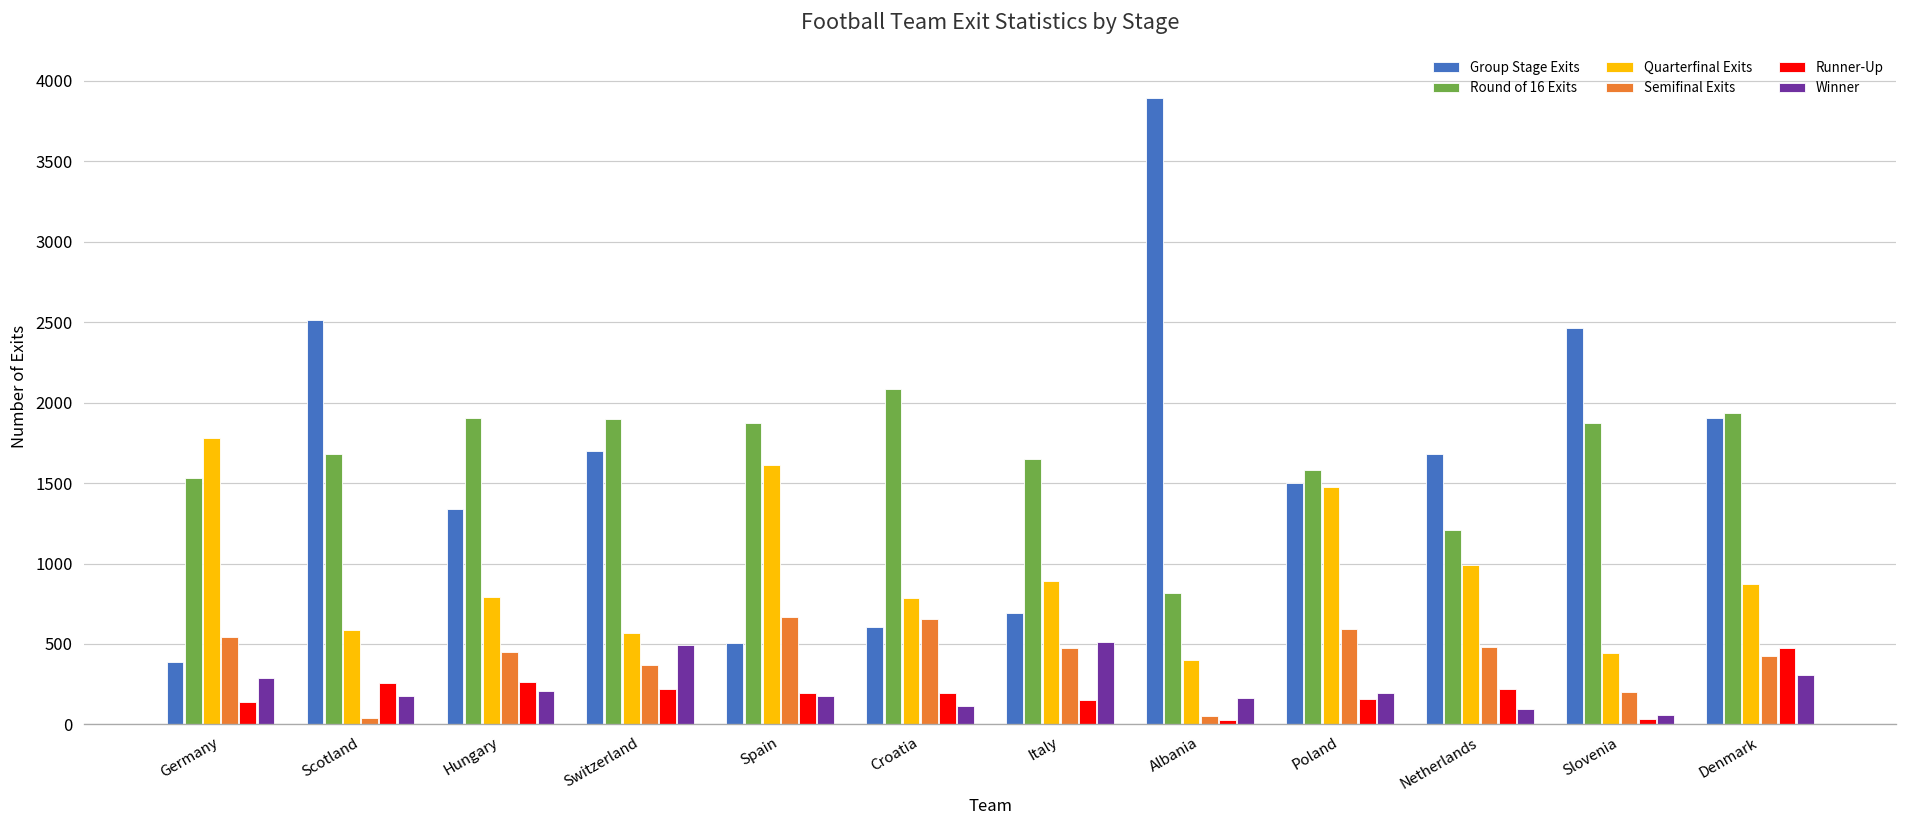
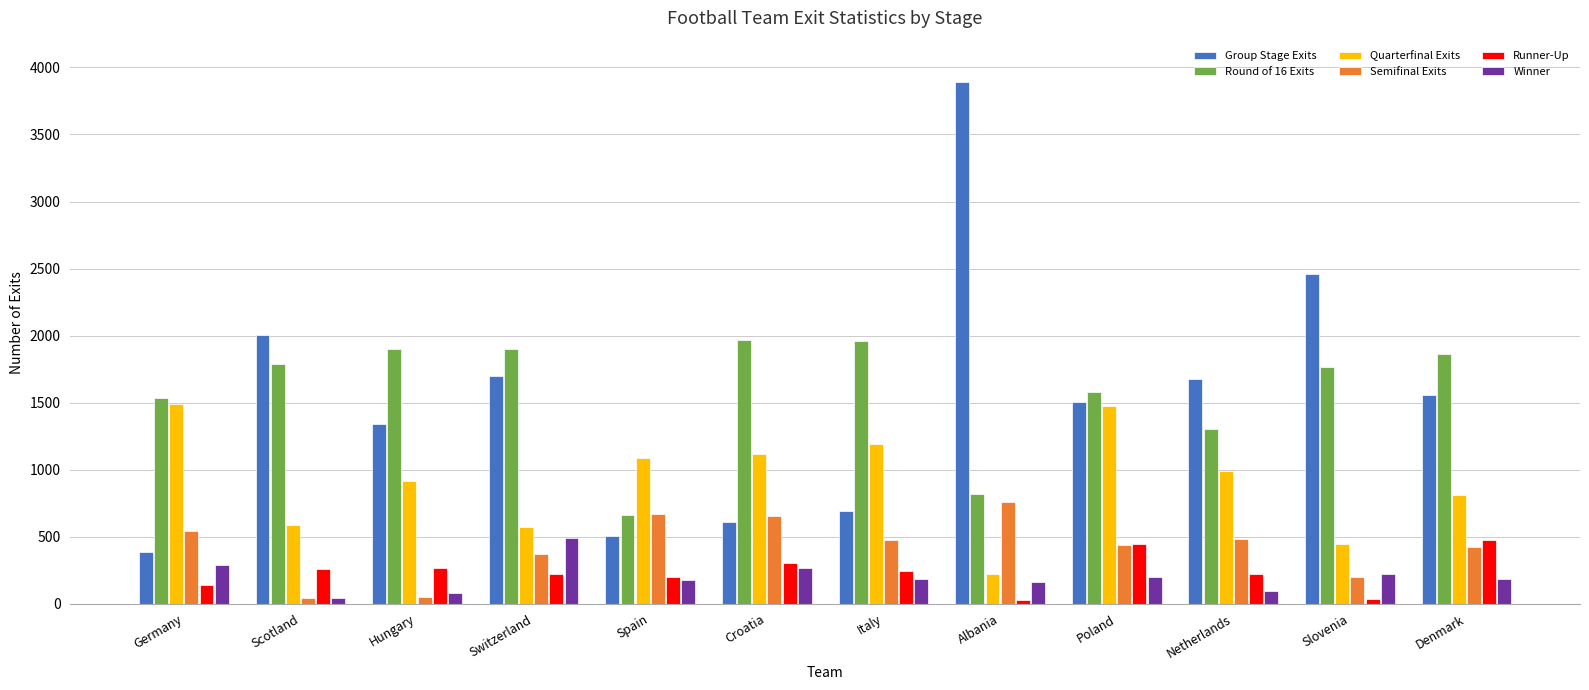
  {
    "Group Stage Exits": {
      "Germany": 390,
-     "Scotland": 2510,
+     "Scotland": 2010,
      "Hungary": 1340,
      "Switzerland": 1700,
      "Spain": 510,
      "Croatia": 610,
      "Italy": 690,
      "Albania": 3890,
      "Poland": 1500,
      "Netherlands": 1680,
      "Slovenia": 2460,
-     "Denmark": 1910
+     "Denmark": 1560
    },
    "Round of 16 Exits": {
      "Germany": 1530,
-     "Scotland": 1680,
+     "Scotland": 1790,
      "Hungary": 1900,
      "Switzerland": 1900,
-     "Spain": 1870,
-     "Croatia": 2080,
-     "Italy": 1650,
+     "Spain": 660,
+     "Croatia": 1970,
+     "Italy": 1960,
      "Albania": 820,
      "Poland": 1580,
-     "Netherlands": 1210,
-     "Slovenia": 1870,
-     "Denmark": 1930
+     "Netherlands": 1300,
+     "Slovenia": 1770,
+     "Denmark": 1870
    },
    "Quarterfinal Exits": {
-     "Germany": 1780,
+     "Germany": 1490,
      "Scotland": 590,
-     "Hungary": 790,
+     "Hungary": 910,
      "Switzerland": 570,
-     "Spain": 1610,
-     "Croatia": 780,
-     "Italy": 890,
-     "Albania": 400,
+     "Spain": 1090,
+     "Croatia": 1120,
+     "Italy": 1190,
+     "Albania": 220,
      "Poland": 1480,
      "Netherlands": 990,
      "Slovenia": 440,
-     "Denmark": 870
+     "Denmark": 810
    },
    "Semifinal Exits": {
      "Germany": 550,
      "Scotland": 40,
-     "Hungary": 450,
+     "Hungary": 50,
      "Switzerland": 370,
      "Spain": 670,
      "Croatia": 650,
      "Italy": 470,
-     "Albania": 50,
-     "Poland": 590,
+     "Albania": 760,
+     "Poland": 440,
      "Netherlands": 480,
      "Slovenia": 200,
      "Denmark": 430
    },
    "Runner-Up": {
      "Germany": 140,
      "Scotland": 260,
      "Hungary": 270,
      "Switzerland": 220,
      "Spain": 200,
-     "Croatia": 190,
-     "Italy": 150,
+     "Croatia": 310,
+     "Italy": 240,
      "Albania": 30,
-     "Poland": 160,
+     "Poland": 450,
      "Netherlands": 220,
      "Slovenia": 30,
      "Denmark": 480
    },
    "Winner": {
      "Germany": 290,
-     "Scotland": 180,
-     "Hungary": 210,
+     "Scotland": 50,
+     "Hungary": 80,
      "Switzerland": 490,
      "Spain": 180,
-     "Croatia": 110,
-     "Italy": 520,
+     "Croatia": 270,
+     "Italy": 180,
      "Albania": 170,
      "Poland": 200,
      "Netherlands": 90,
-     "Slovenia": 60,
-     "Denmark": 310
+     "Slovenia": 220,
+     "Denmark": 190
    }
  }
